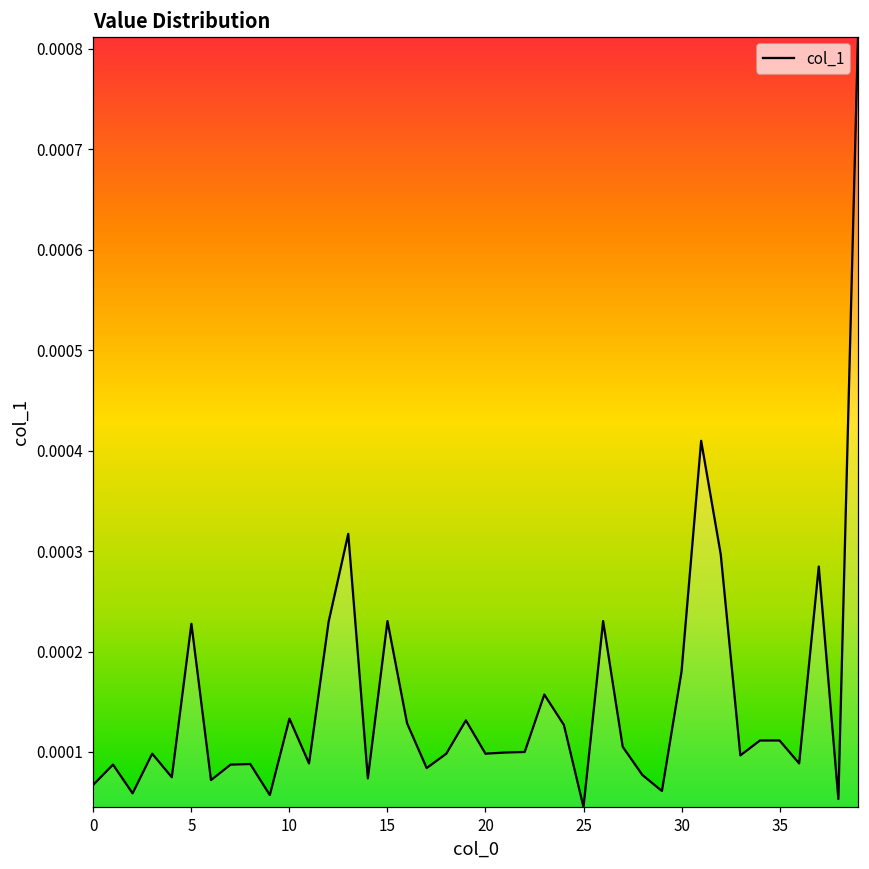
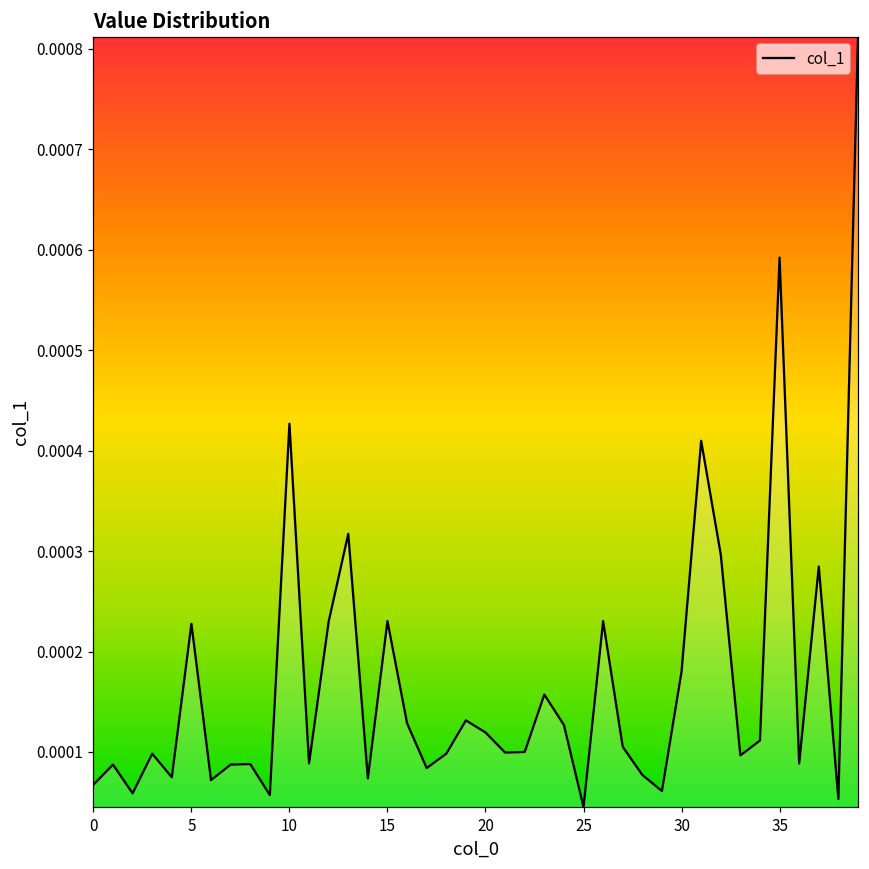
  {
    "0": 0.00007,
    "5": 0.00023,
-   "10": 0.00013,
+   "10": 0.00043,
    "15": 0.00023,
-   "20": 0.00010,
+   "20": 0.00012,
    "25": 0.00005,
    "30": 0.00018,
-   "35": 0.00011
+   "35": 0.00059
  }
